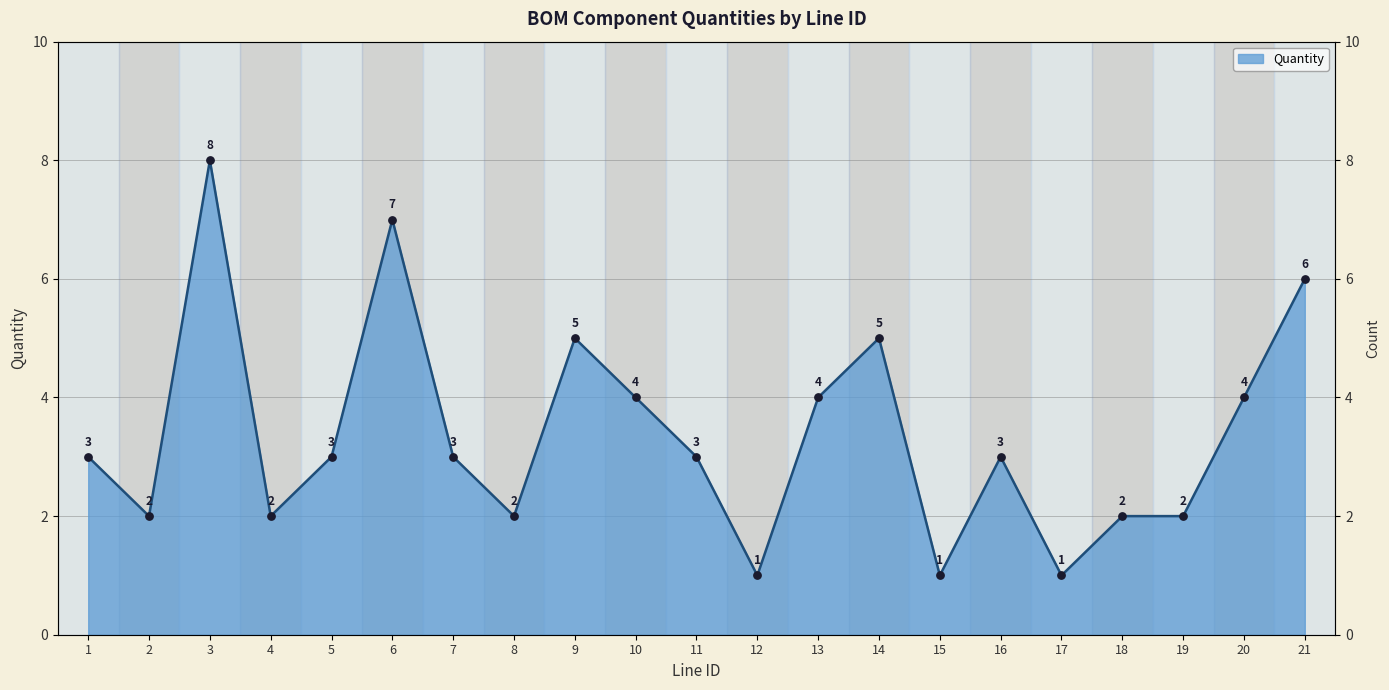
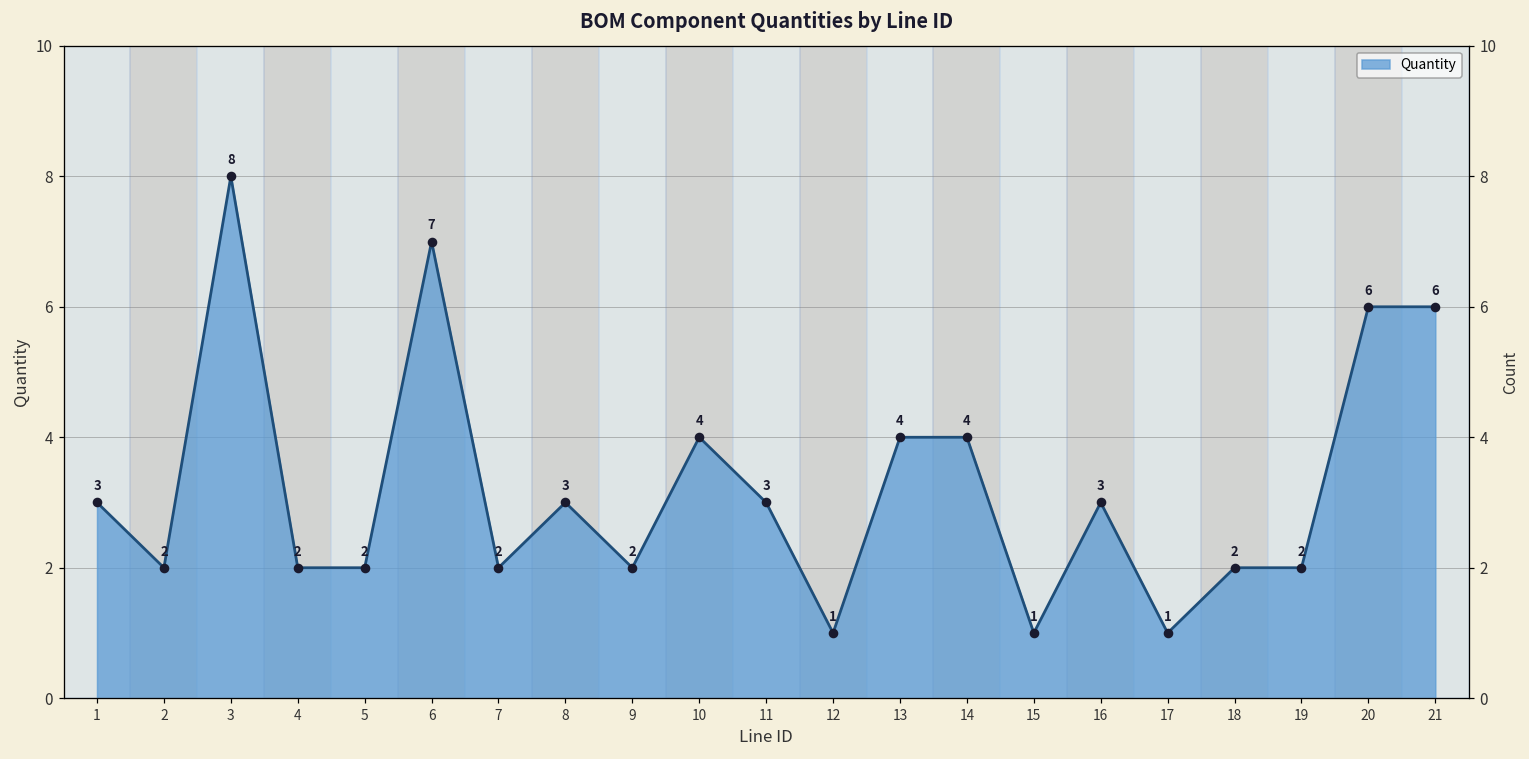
  {
    "1": 3,
    "2": 2,
    "3": 8,
    "4": 2,
-   "5": 3,
+   "5": 2,
    "6": 7,
-   "7": 3,
-   "8": 2,
-   "9": 5,
+   "7": 2,
+   "8": 3,
+   "9": 2,
    "10": 4,
    "11": 3,
    "12": 1,
    "13": 4,
-   "14": 5,
+   "14": 4,
    "15": 1,
    "16": 3,
    "17": 1,
    "18": 2,
    "19": 2,
-   "20": 4,
+   "20": 6,
    "21": 6
  }
